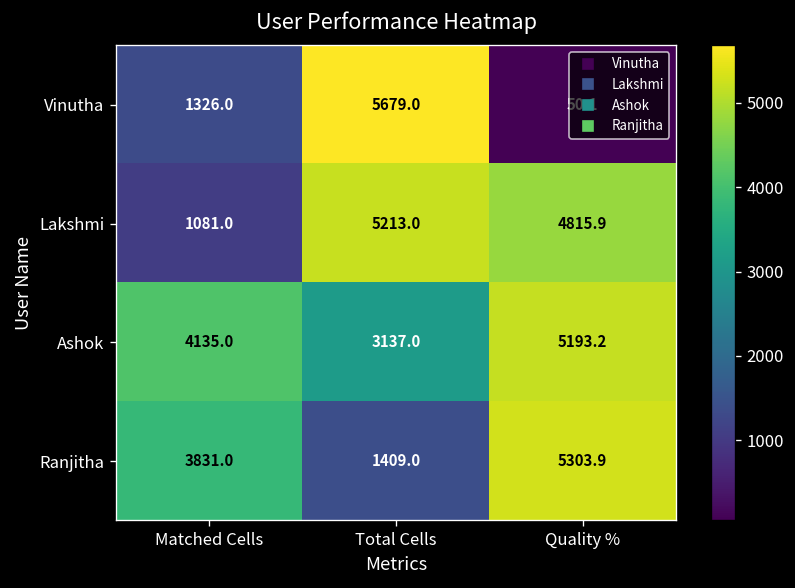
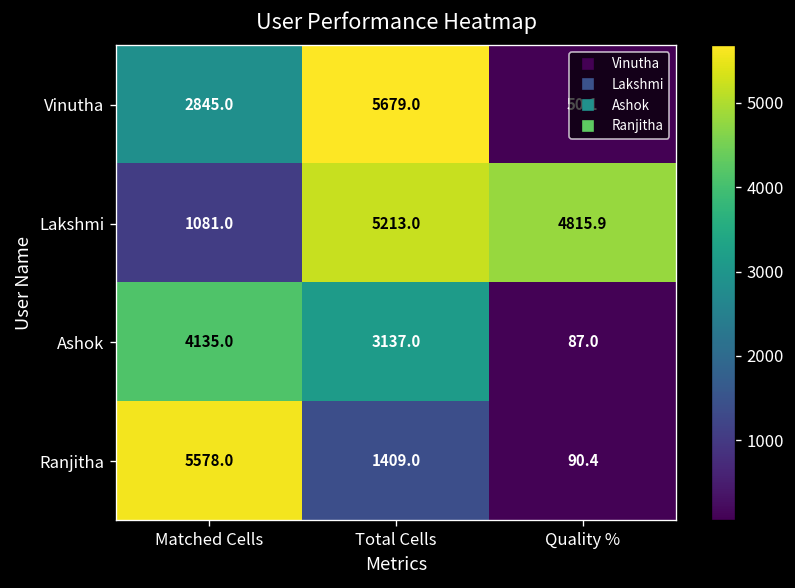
  {
    "Vinutha": {
-     "Matched Cells": 1326.0,
+     "Matched Cells": 2845.0,
      "Total Cells": 5679.0
    },
    "Lakshmi": {
      "Matched Cells": 1081.0,
      "Total Cells": 5213.0,
      "Quality %": 4815.9
    },
    "Ashok": {
      "Matched Cells": 4135.0,
      "Total Cells": 3137.0,
-     "Quality %": 5193.2
+     "Quality %": 87.0
    },
    "Ranjitha": {
-     "Matched Cells": 3831.0,
+     "Matched Cells": 5578.0,
      "Total Cells": 1409.0,
-     "Quality %": 5303.9
+     "Quality %": 90.4
    }
  }
